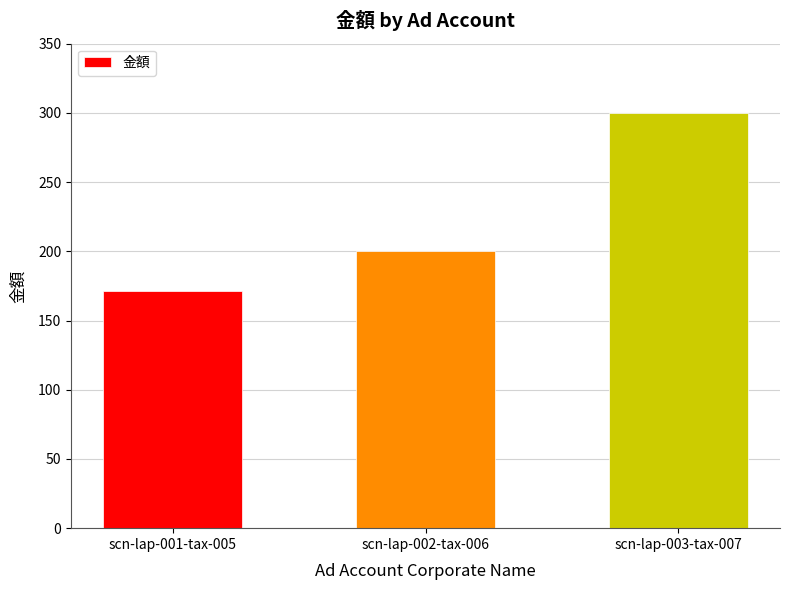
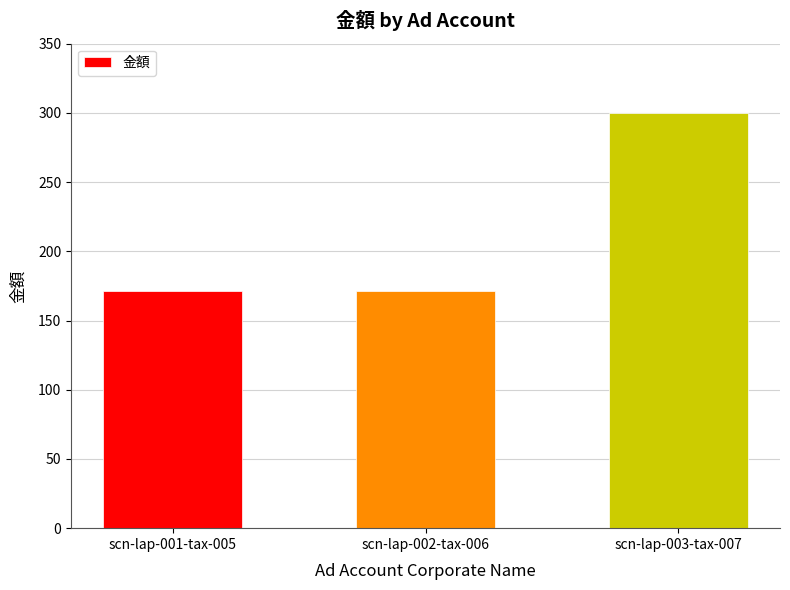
  {
    "scn-lap-001-tax-005": 171,
-   "scn-lap-002-tax-006": 200,
+   "scn-lap-002-tax-006": 171,
    "scn-lap-003-tax-007": 300
  }
